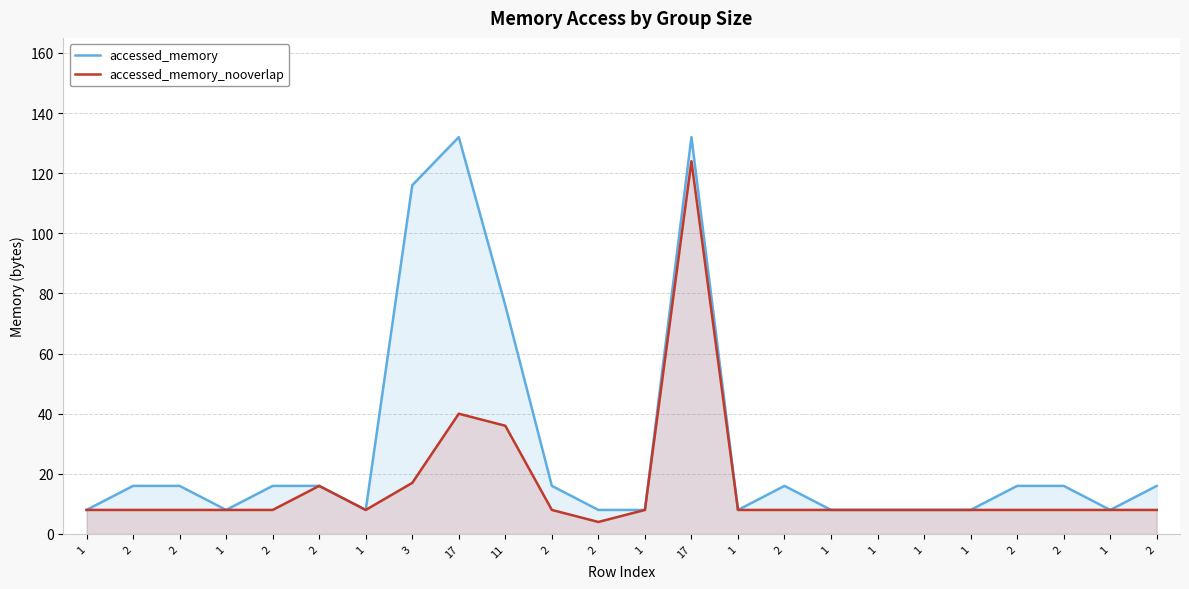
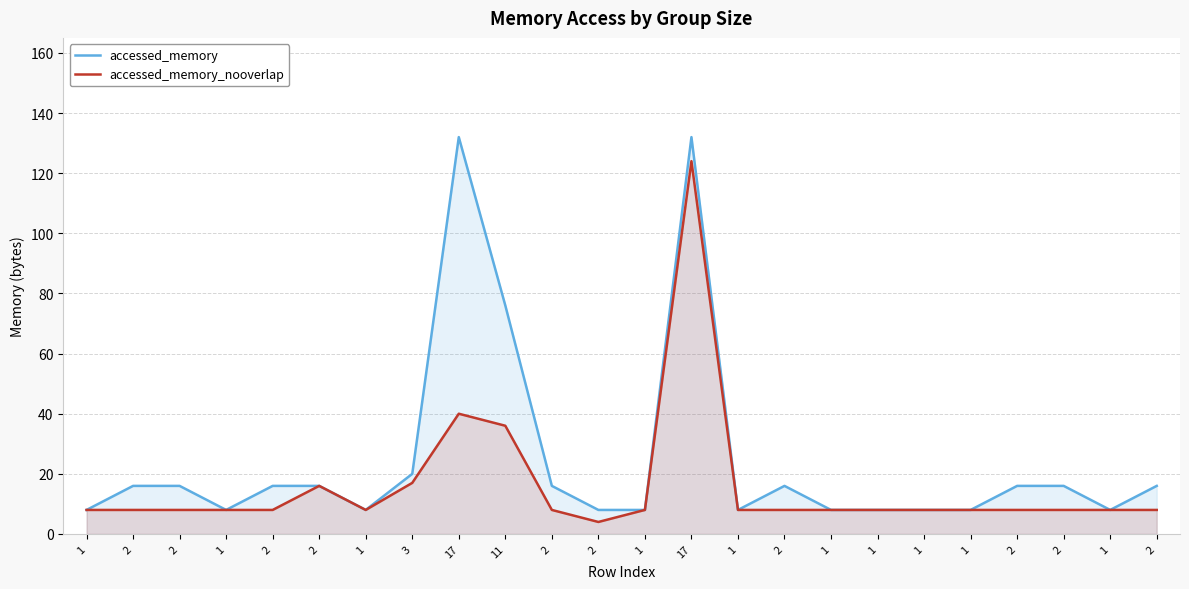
  {
    "accessed_memory": {
-     "3": 116,
+     "3": 20,
      "11": 76
    },
    "accessed_memory_nooverlap": {
      "3": 17,
      "11": 36
    }
  }
